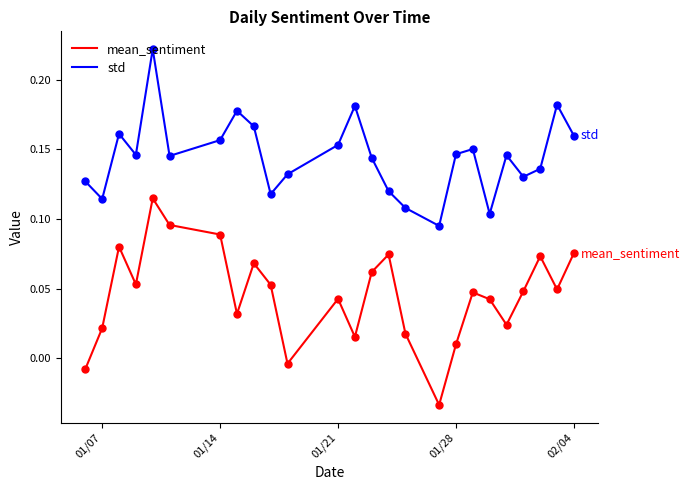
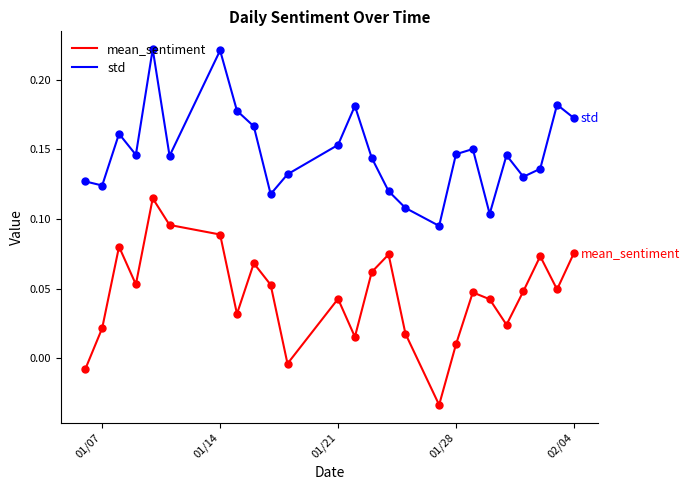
  {
    "mean_sentiment": {
      "01/07": 0.022,
      "01/14": 0.089,
      "01/21": 0.043,
      "01/28": 0.010,
      "02/04": 0.076
    },
    "std": {
-     "01/07": 0.114,
-     "01/14": 0.157,
+     "01/07": 0.124,
+     "01/14": 0.221,
      "01/21": 0.153,
      "01/28": 0.147,
-     "02/04": 0.160
+     "02/04": 0.173
    }
  }
